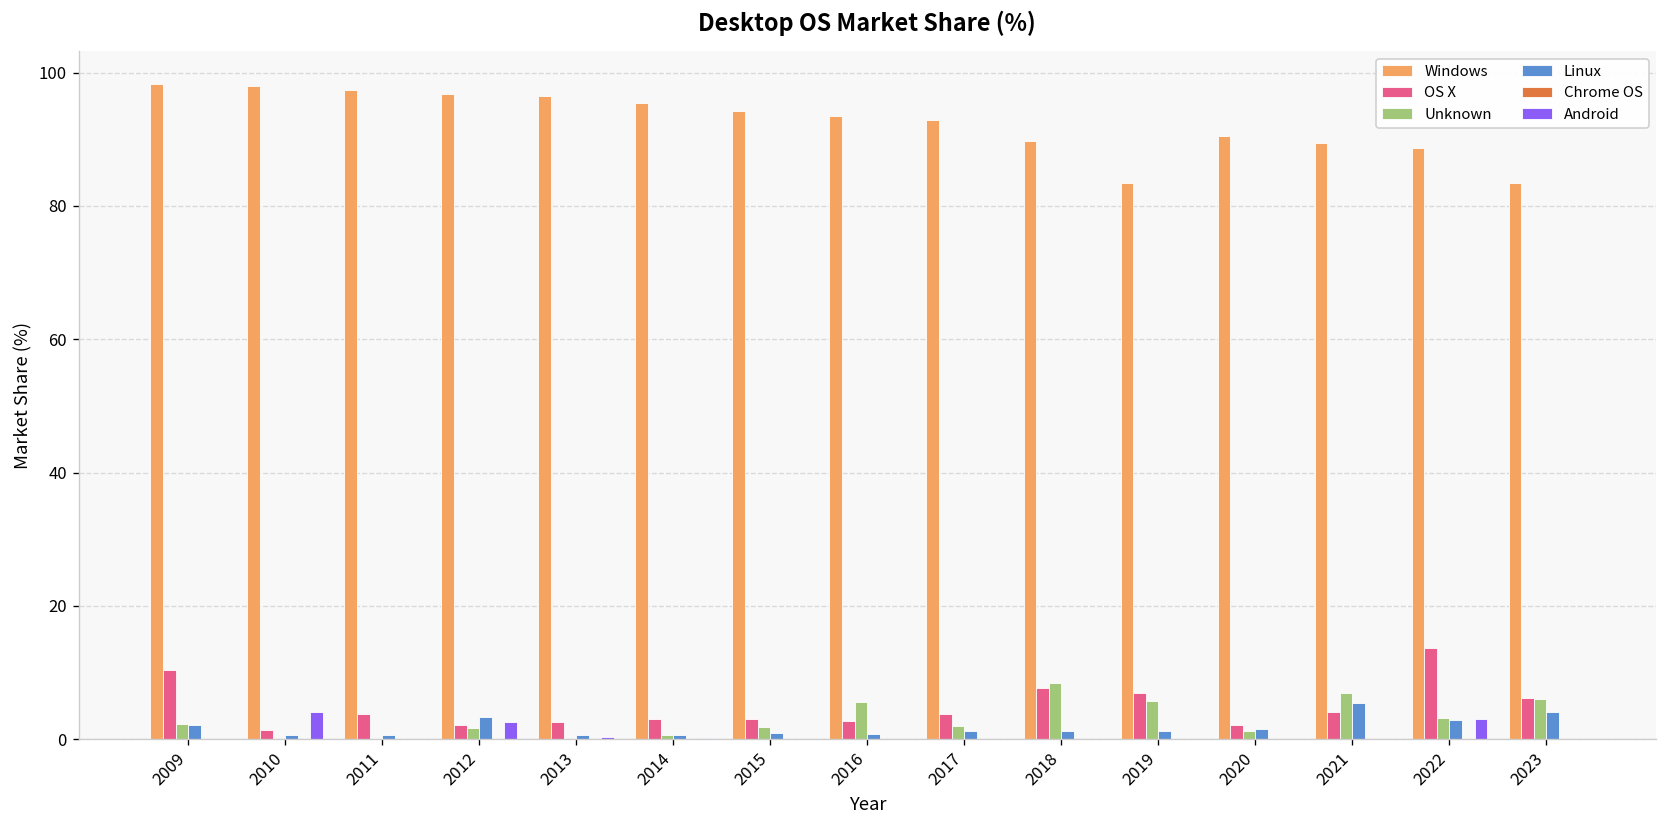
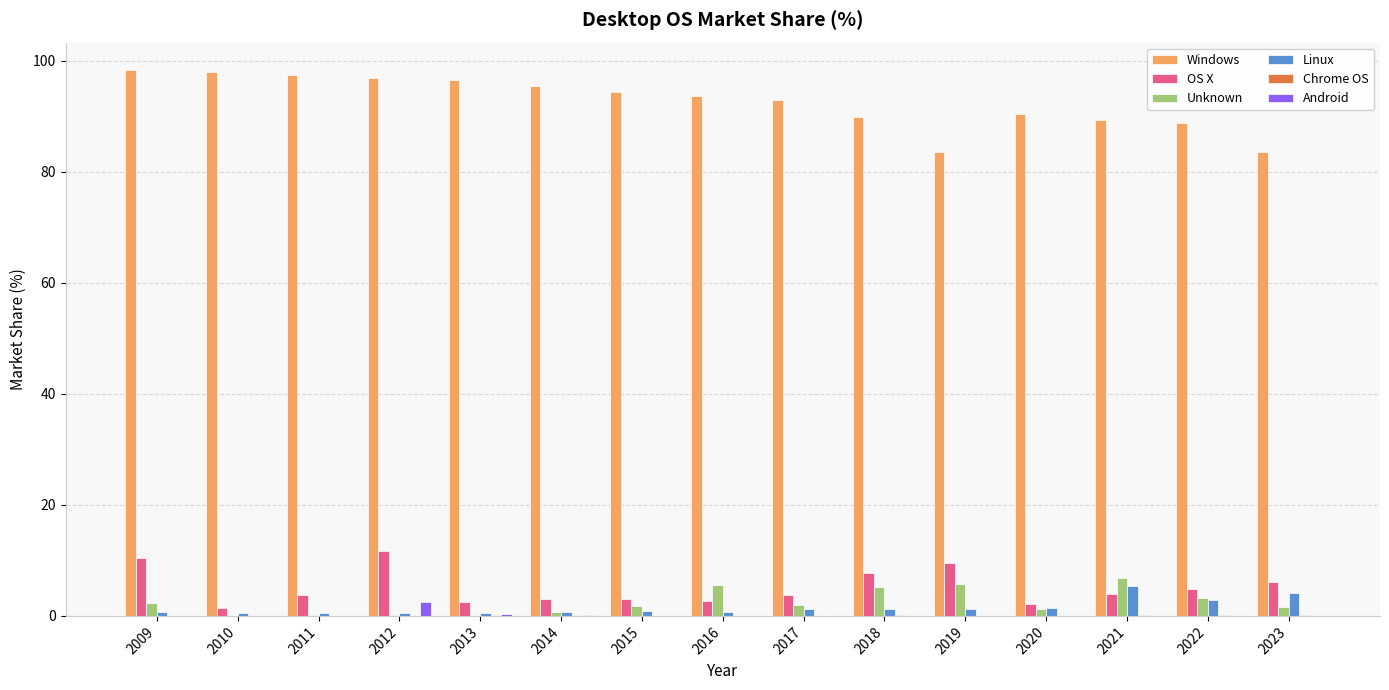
  {
    "OS X": {
      "2009": 10,
      "2010": 1,
      "2011": 4,
-     "2012": 2,
+     "2012": 12,
      "2013": 3,
      "2014": 3,
      "2015": 3,
      "2016": 3,
      "2017": 4,
      "2018": 8,
-     "2019": 7,
+     "2019": 10,
      "2020": 2,
      "2021": 4,
-     "2022": 14,
+     "2022": 5,
      "2023": 6
    },
    "Unknown": {
      "2009": 2,
-     "2012": 2,
+     "2012": 0,
      "2014": 1,
      "2015": 2,
      "2016": 6,
      "2017": 2,
-     "2018": 8,
+     "2018": 5,
      "2019": 6,
      "2020": 1,
      "2021": 7,
      "2022": 3,
-     "2023": 6
+     "2023": 2
    },
    "Linux": {
-     "2009": 2,
+     "2009": 1,
      "2010": 1,
      "2011": 1,
-     "2012": 3,
+     "2012": 1,
      "2013": 1,
      "2014": 1,
      "2015": 1,
      "2016": 1,
      "2017": 1,
      "2018": 1,
      "2019": 1,
      "2020": 1,
      "2021": 5,
      "2022": 3,
      "2023": 4
    },
    "Android": {
      "2009": 0,
-     "2010": 4,
+     "2010": 0,
      "2012": 3,
      "2015": 0,
      "2016": 0,
      "2017": 0,
      "2018": 0,
      "2019": 0,
      "2020": 0,
      "2021": 0,
-     "2022": 3,
+     "2022": 0,
      "2023": 0
    }
  }
